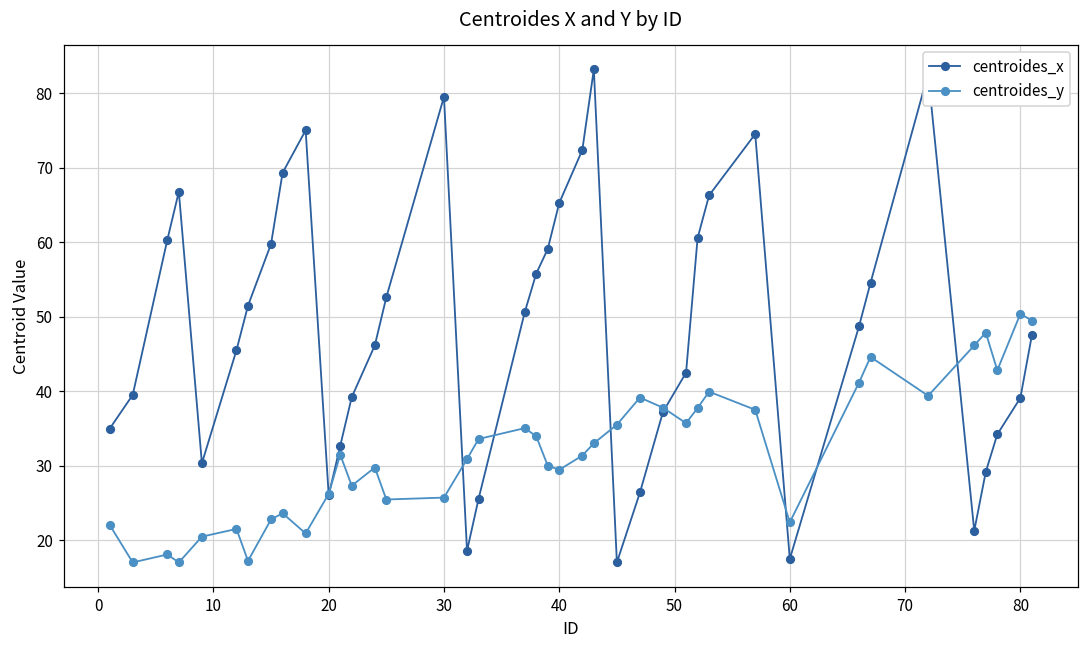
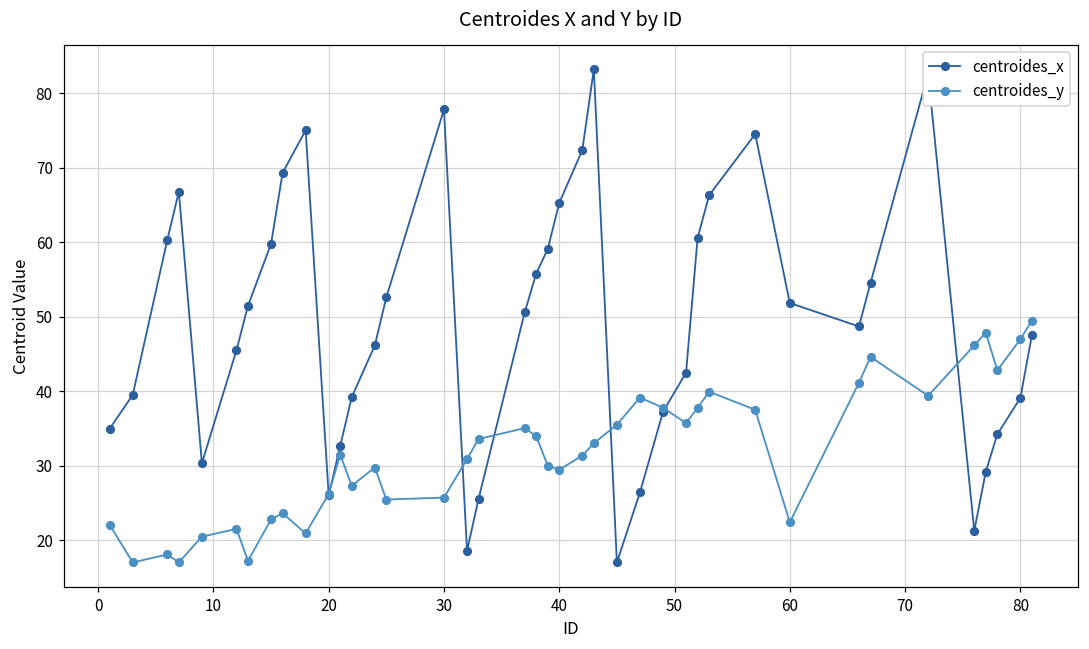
  {
    "centroides_x": {
-     "30": 80,
+     "30": 78,
      "40": 65,
-     "60": 17,
+     "60": 52,
      "80": 39
    },
    "centroides_y": {
      "30": 26,
      "40": 29,
      "60": 22,
-     "80": 50
+     "80": 47
    }
  }
